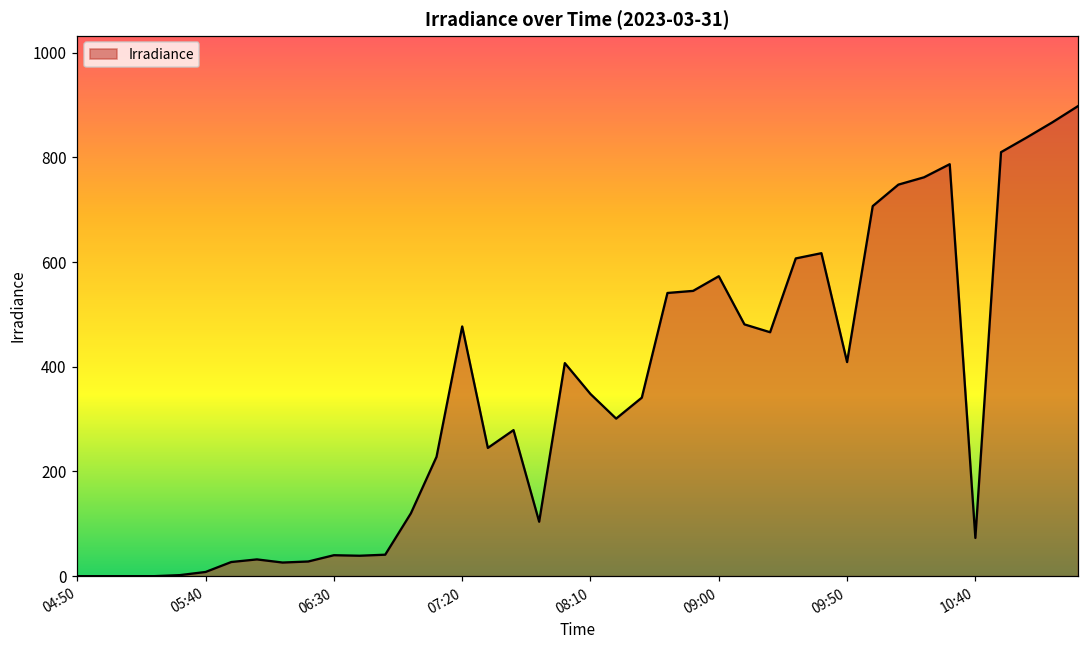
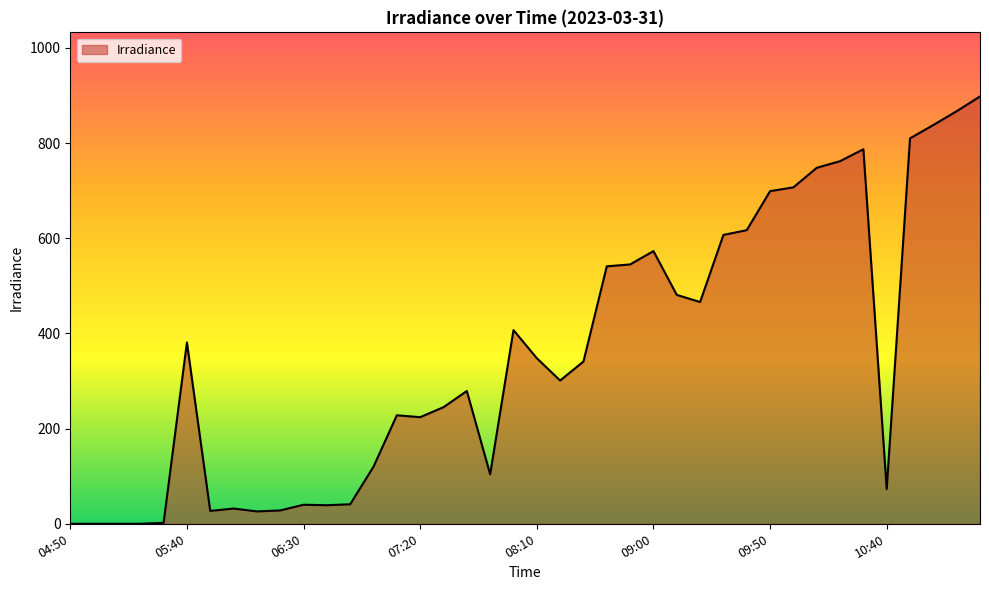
  {
    "04:50": 0,
-   "05:40": 10,
+   "05:40": 380,
    "06:30": 40,
-   "07:20": 480,
+   "07:20": 220,
    "08:10": 350,
    "09:00": 570,
-   "09:50": 410,
+   "09:50": 700,
    "10:40": 70
  }
